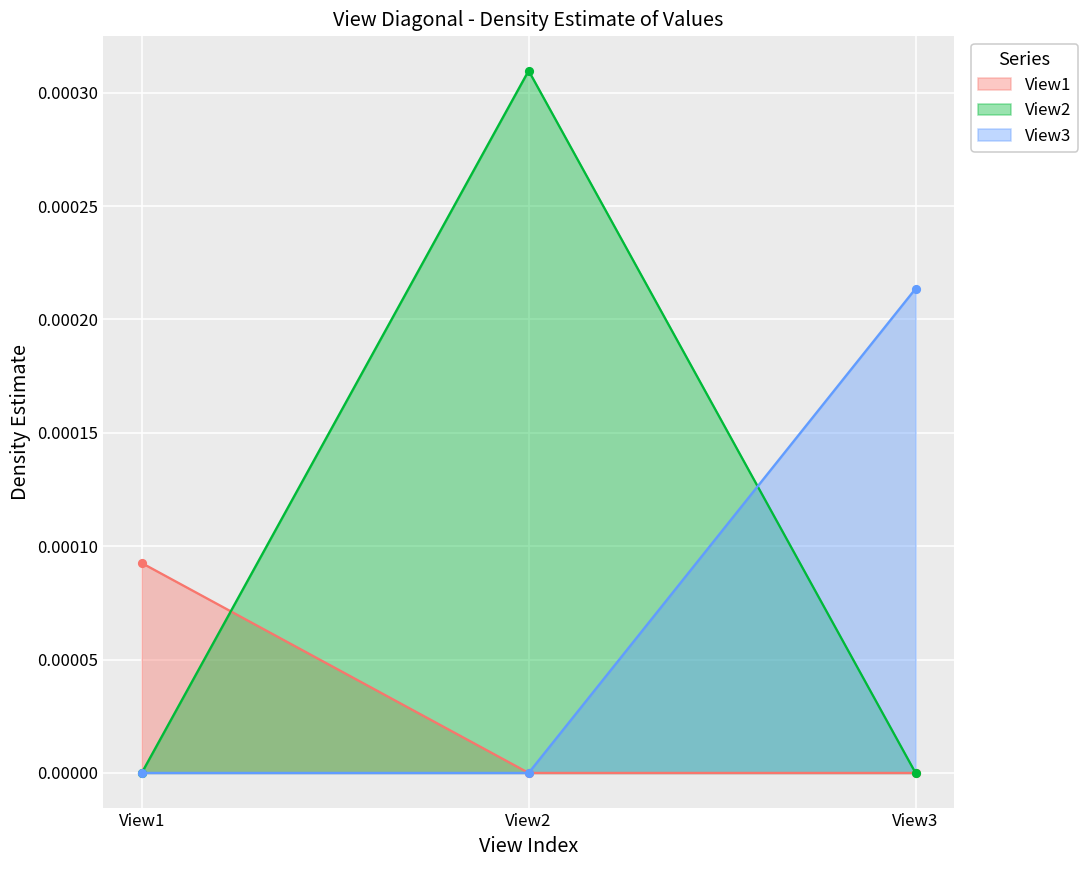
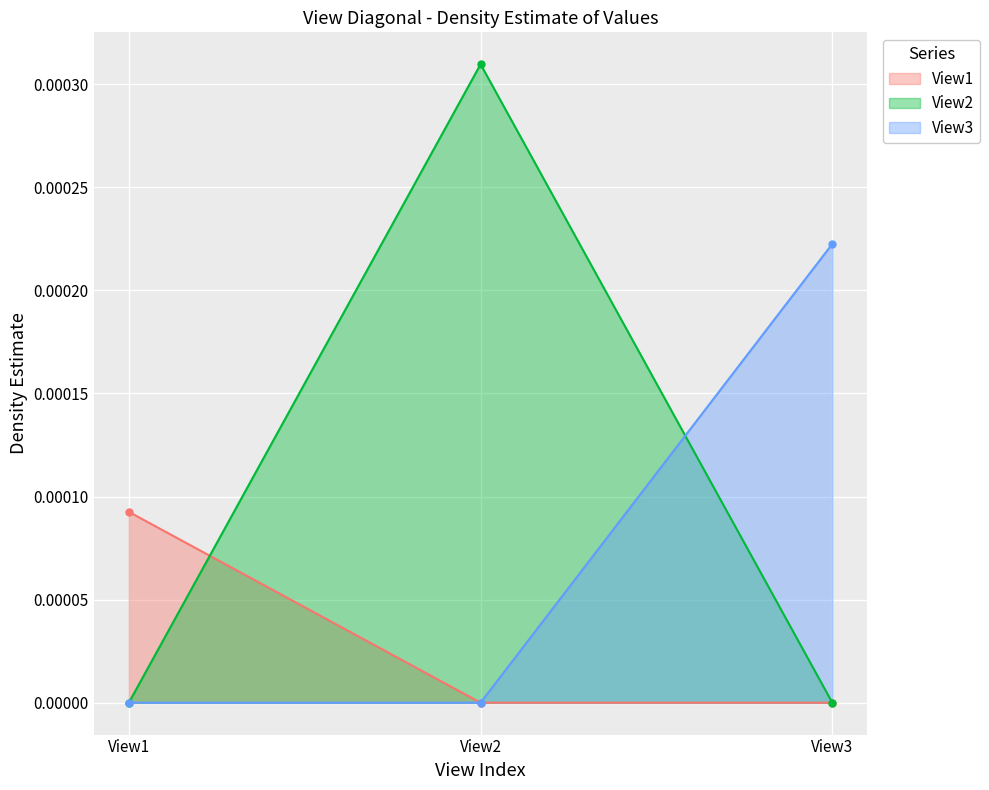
  {
    "View1": {
      "View1": 0.000093
    },
    "View2": {
      "View2": 0.000310
    },
    "View3": {
-     "View3": 0.000214
+     "View3": 0.000223
    }
  }
